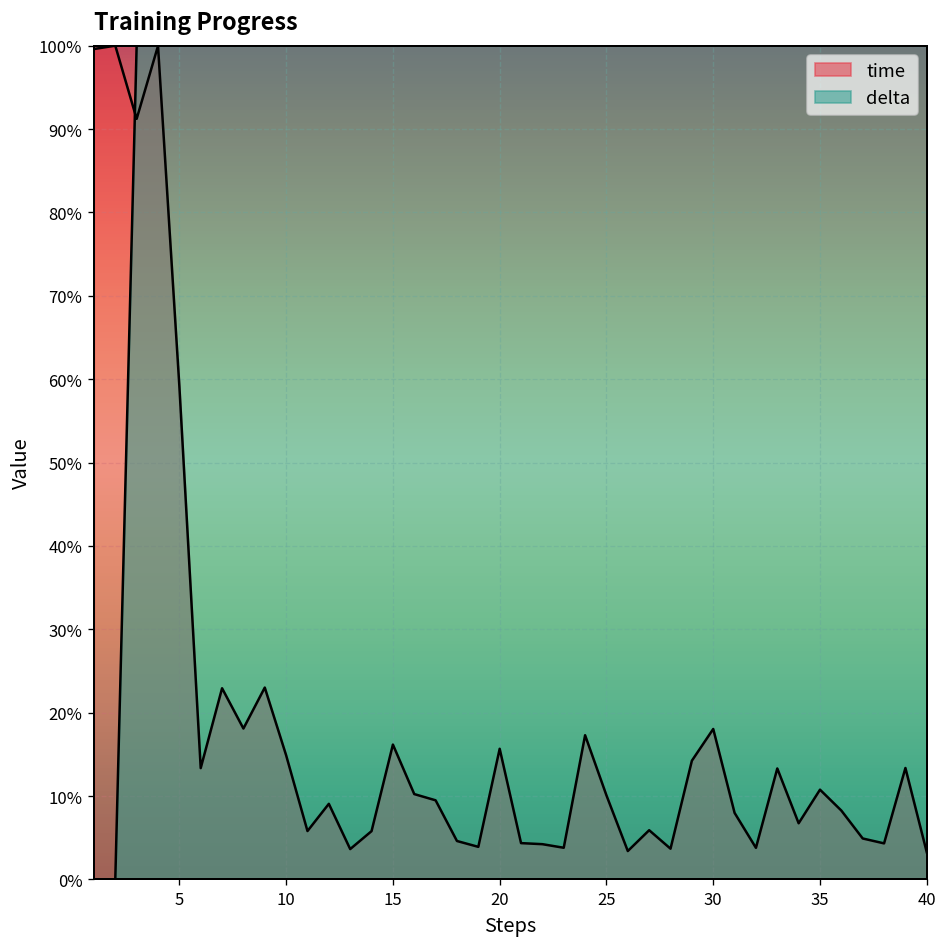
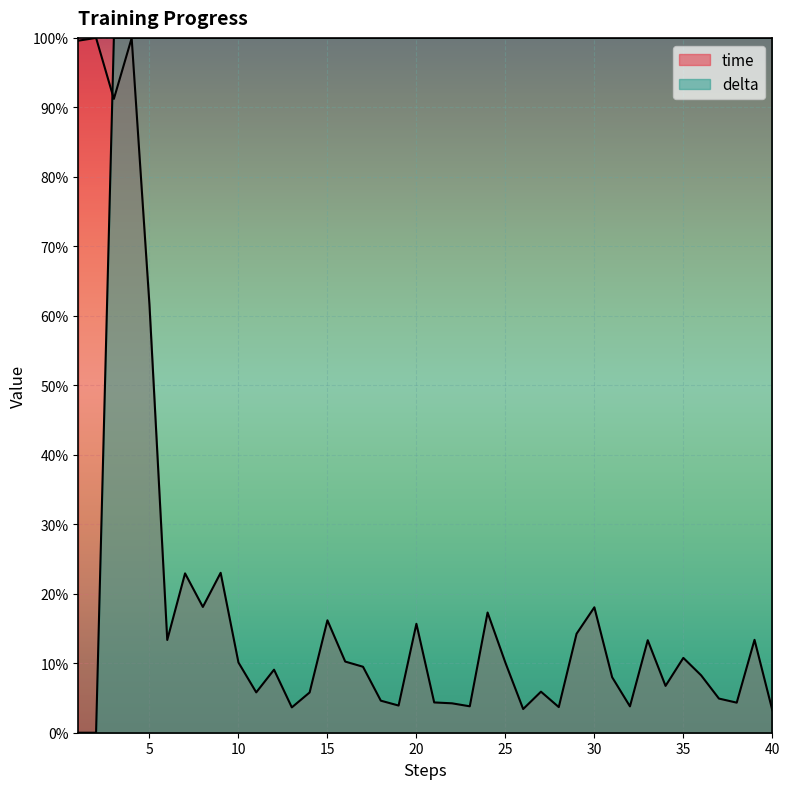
  {
    "time": {
-     "5": "59%",
-     "10": "15%",
+     "5": "62%",
+     "10": "10%",
      "15": "16%",
      "20": "16%",
      "25": "10%",
      "30": "18%",
      "35": "11%",
      "40": "3%"
    },
    "delta": {
      "5": "100%",
      "10": "100%",
      "15": "100%",
      "20": "100%",
      "25": "100%",
      "30": "100%",
      "35": "100%",
      "40": "100%"
    }
  }
